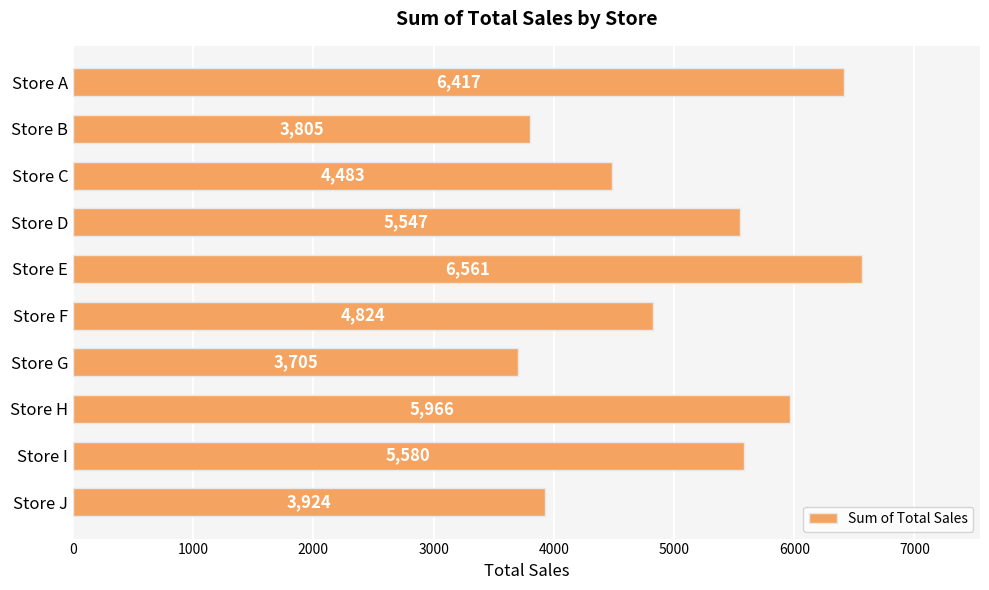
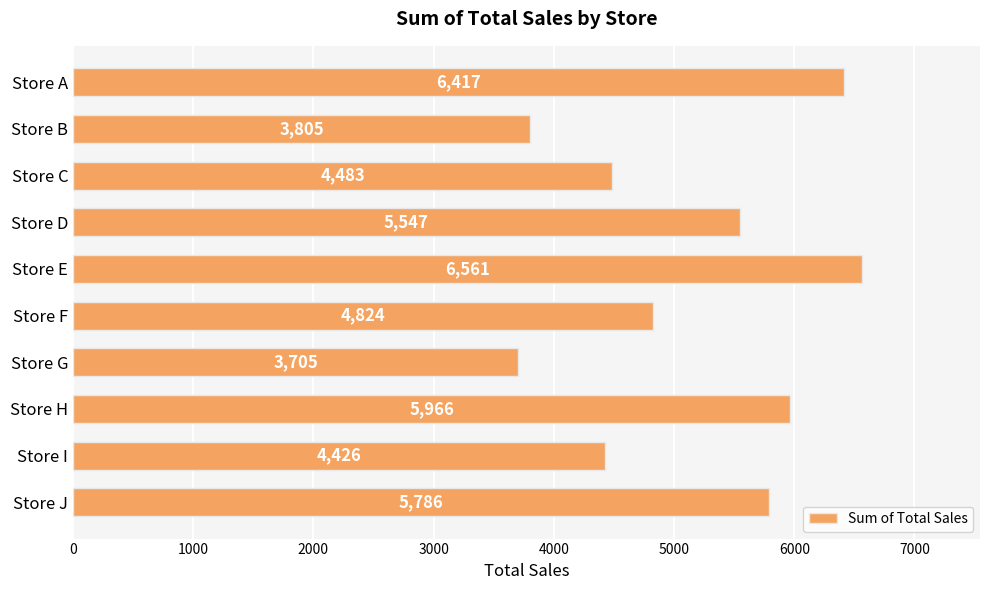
  {
    "Store A": "6,417",
    "Store B": "3,805",
    "Store C": "4,483",
    "Store D": "5,547",
    "Store E": "6,561",
    "Store F": "4,824",
    "Store G": "3,705",
    "Store H": "5,966",
-   "Store I": "5,580",
-   "Store J": "3,924"
+   "Store I": "4,426",
+   "Store J": "5,786"
  }
